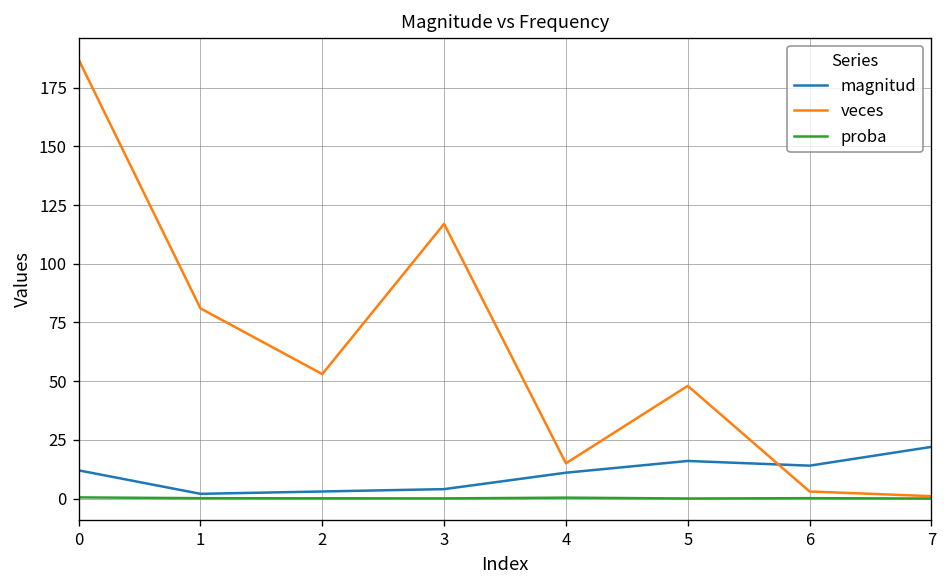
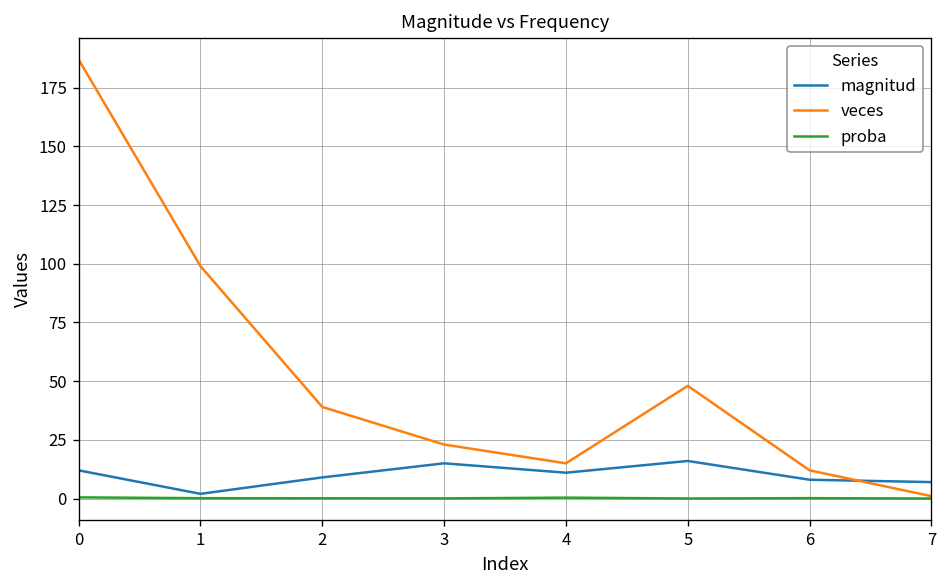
  {
    "magnitud": {
      "0": 12,
      "1": 2,
-     "2": 3,
-     "3": 4,
+     "2": 9,
+     "3": 15,
      "4": 11,
      "5": 16,
-     "6": 14,
-     "7": 22
+     "6": 8,
+     "7": 7
    },
    "veces": {
      "0": 187,
-     "1": 81,
-     "2": 53,
-     "3": 117,
+     "1": 99,
+     "2": 39,
+     "3": 23,
      "4": 15,
      "5": 48,
-     "6": 3
+     "6": 12
    },
    "proba": {
      "0": 0,
      "1": 0,
      "2": 0,
      "3": 0,
      "4": 0,
      "5": 0,
      "6": 0
    }
  }
